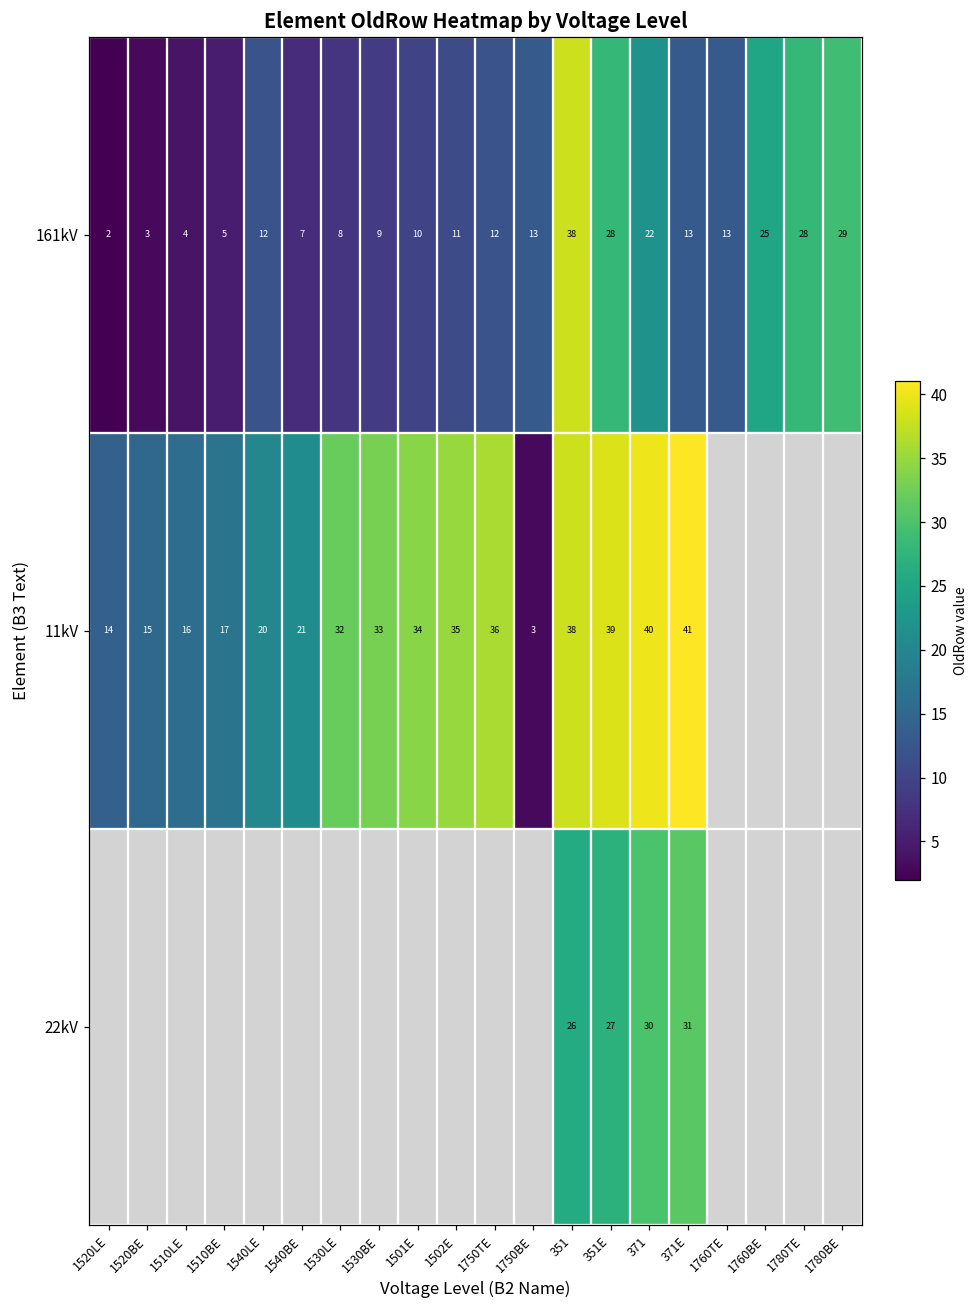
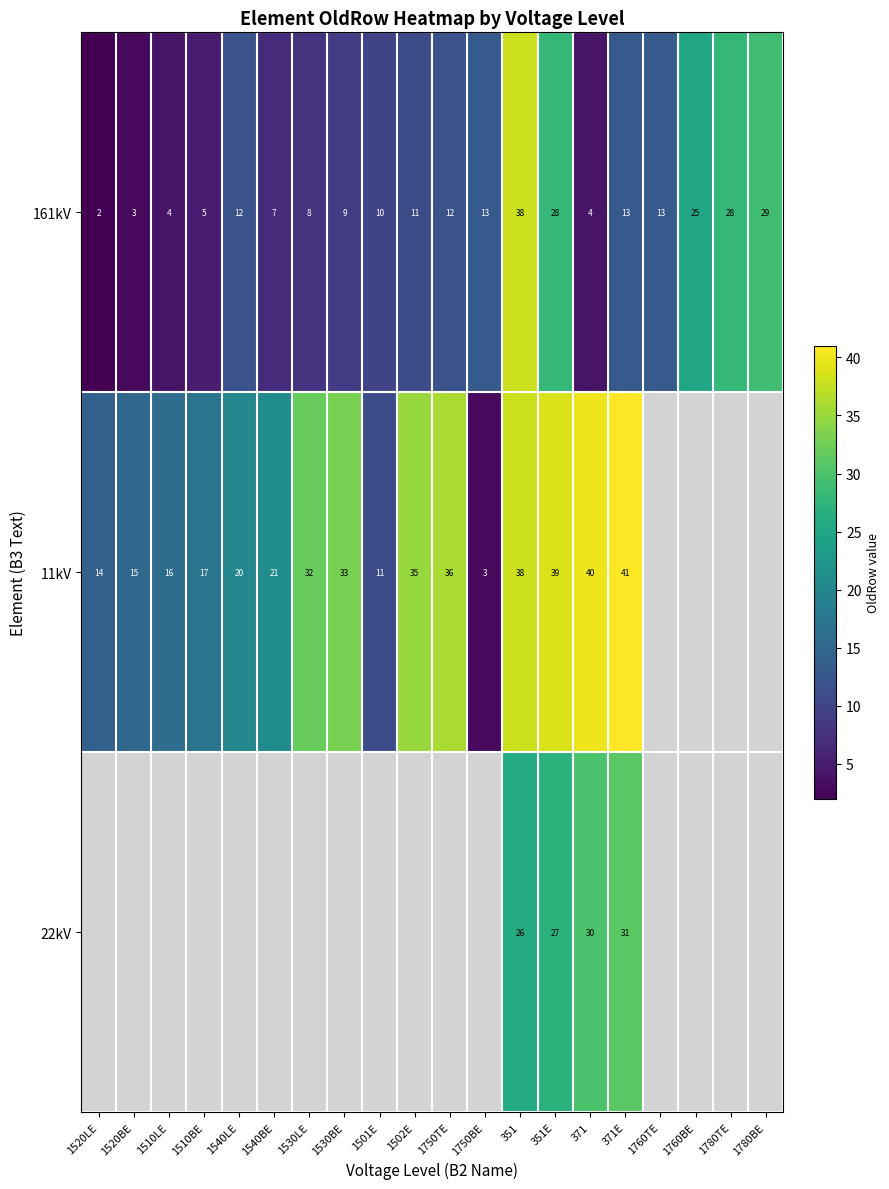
  {
    "161kV": {
      "1520LE": 2,
      "1520BE": 3,
      "1510LE": 4,
      "1510BE": 5,
      "1540LE": 12,
      "1540BE": 7,
      "1530LE": 8,
      "1530BE": 9,
      "1501E": 10,
      "1502E": 11,
      "1750TE": 12,
      "1750BE": 13,
      "351": 38,
      "351E": 28,
-     "371": 22,
+     "371": 4,
      "371E": 13,
      "1760TE": 13,
      "1760BE": 25,
      "1780TE": 28,
      "1780BE": 29
    },
    "11kV": {
      "1520LE": 14,
      "1520BE": 15,
      "1510LE": 16,
      "1510BE": 17,
      "1540LE": 20,
      "1540BE": 21,
      "1530LE": 32,
      "1530BE": 33,
-     "1501E": 34,
+     "1501E": 11,
      "1502E": 35,
      "1750TE": 36,
      "1750BE": 3,
      "351": 38,
      "351E": 39,
      "371": 40,
      "371E": 41
    },
    "22kV": {
      "351": 26,
      "351E": 27,
      "371": 30,
      "371E": 31
    }
  }
